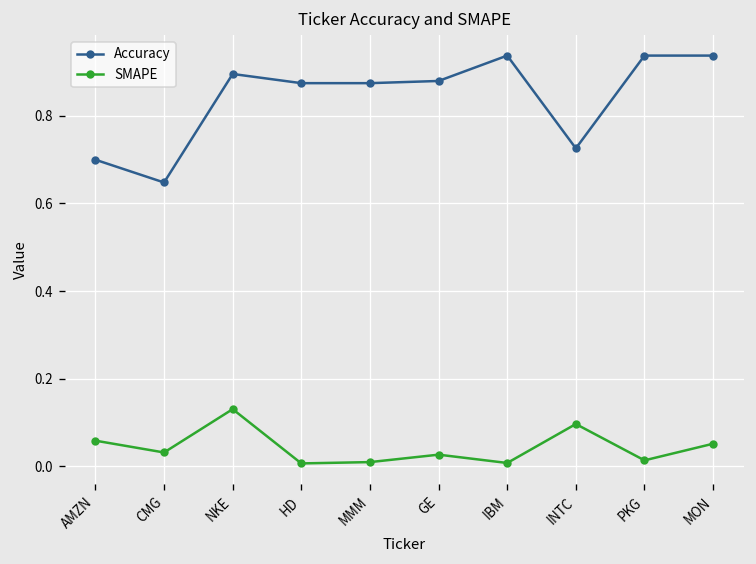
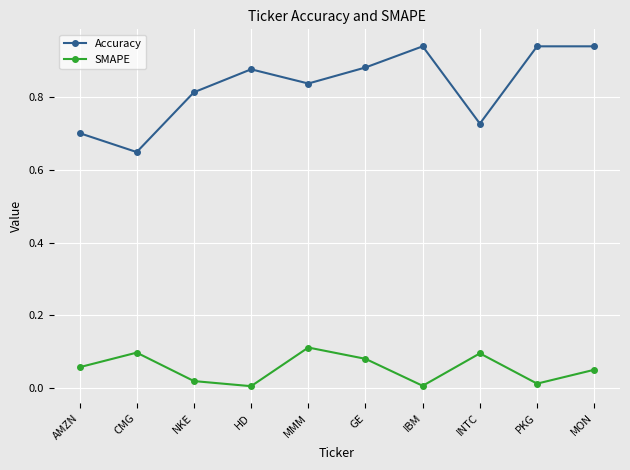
  {
    "Accuracy": {
      "AMZN": 0.70,
      "CMG": 0.65,
-     "NKE": 0.90,
+     "NKE": 0.81,
      "HD": 0.88,
-     "MMM": 0.88,
+     "MMM": 0.84,
      "GE": 0.88,
      "IBM": 0.94,
      "INTC": 0.73,
      "PKG": 0.94,
      "MON": 0.94
    },
    "SMAPE": {
      "AMZN": 0.06,
-     "CMG": 0.03,
-     "NKE": 0.13,
+     "CMG": 0.10,
+     "NKE": 0.02,
      "HD": 0.01,
-     "MMM": 0.01,
-     "GE": 0.03,
+     "MMM": 0.11,
+     "GE": 0.08,
      "IBM": 0.01,
      "INTC": 0.10,
      "PKG": 0.01,
      "MON": 0.05
    }
  }
